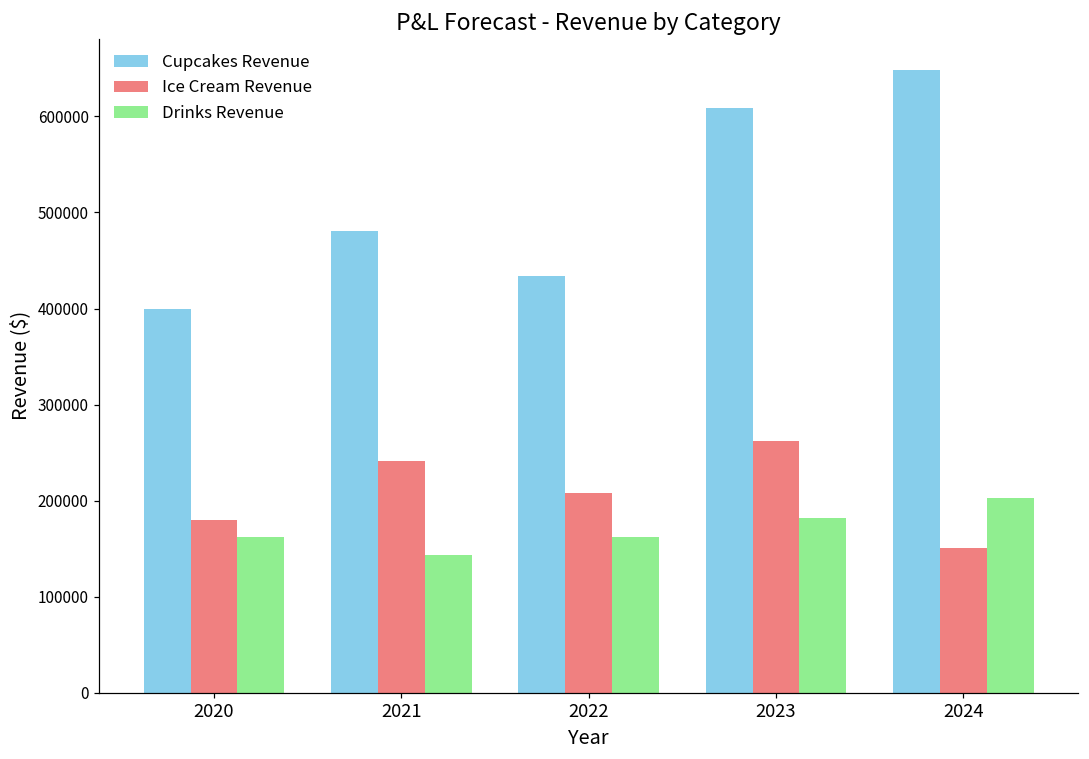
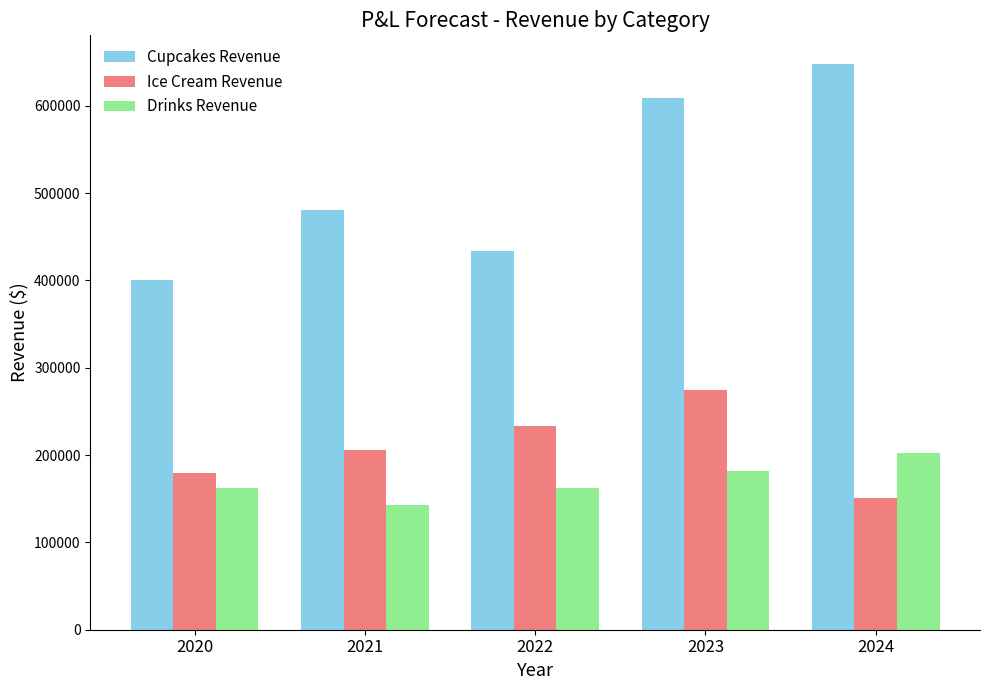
  {
    "Cupcakes Revenue": {
      "2020": 400000,
      "2021": 480000,
      "2022": 430000,
      "2023": 610000,
      "2024": 650000
    },
    "Ice Cream Revenue": {
      "2020": 180000,
-     "2021": 240000,
-     "2022": 210000,
-     "2023": 260000,
+     "2021": 210000,
+     "2022": 230000,
+     "2023": 270000,
      "2024": 150000
    },
    "Drinks Revenue": {
      "2020": 160000,
      "2021": 140000,
      "2022": 160000,
      "2023": 180000,
      "2024": 200000
    }
  }
